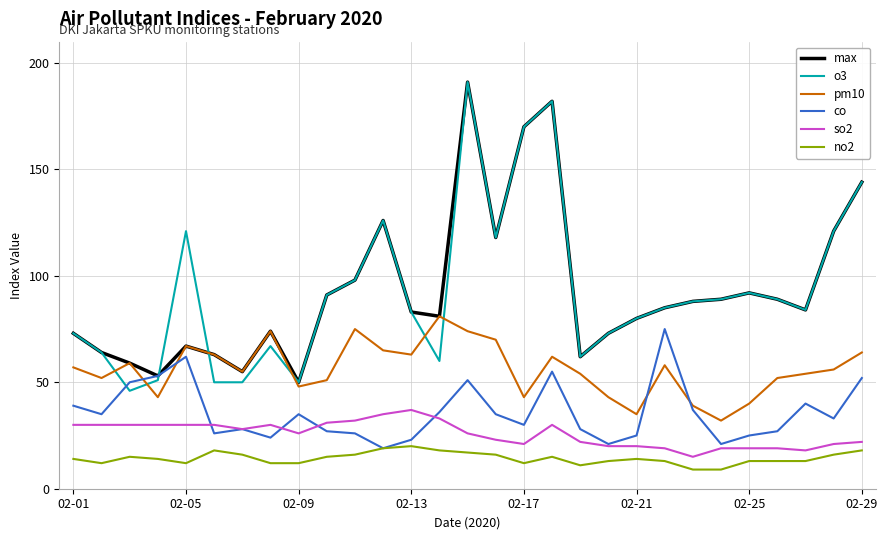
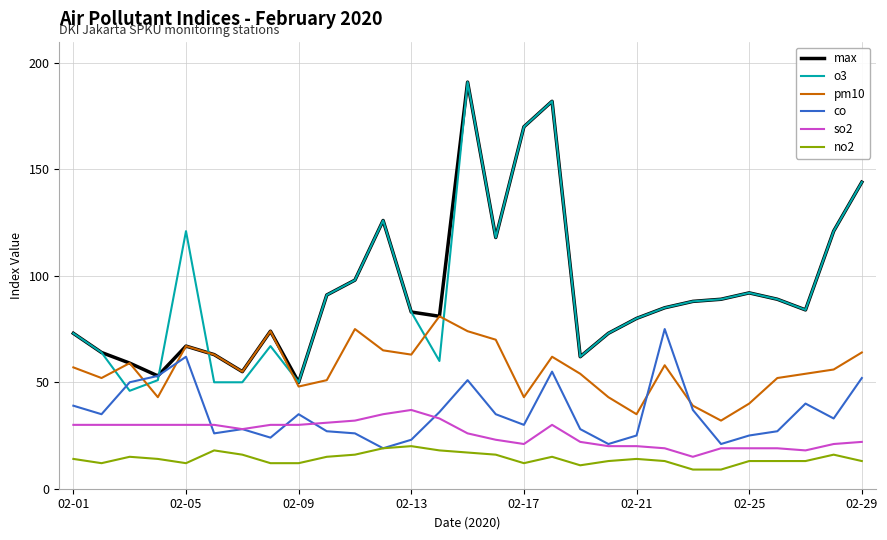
  {
    "o3": {
      "02-05": 121
    },
    "pm10": {
      "02-01": 57,
      "02-09": 48,
      "02-13": 63,
      "02-17": 43,
      "02-21": 35,
      "02-25": 40,
      "02-29": 64
    },
    "co": {
      "02-01": 39,
      "02-05": 62,
      "02-09": 35,
      "02-13": 23,
      "02-17": 30,
      "02-21": 25,
      "02-25": 25,
      "02-29": 52
    },
    "so2": {
      "02-01": 30,
      "02-05": 30,
-     "02-09": 26,
+     "02-09": 30,
      "02-13": 37,
      "02-17": 21,
      "02-21": 20,
      "02-25": 19,
      "02-29": 22
    },
    "no2": {
      "02-01": 14,
      "02-05": 12,
      "02-09": 12,
      "02-13": 20,
      "02-17": 12,
      "02-21": 14,
      "02-25": 13,
-     "02-29": 18
+     "02-29": 13
    }
  }
